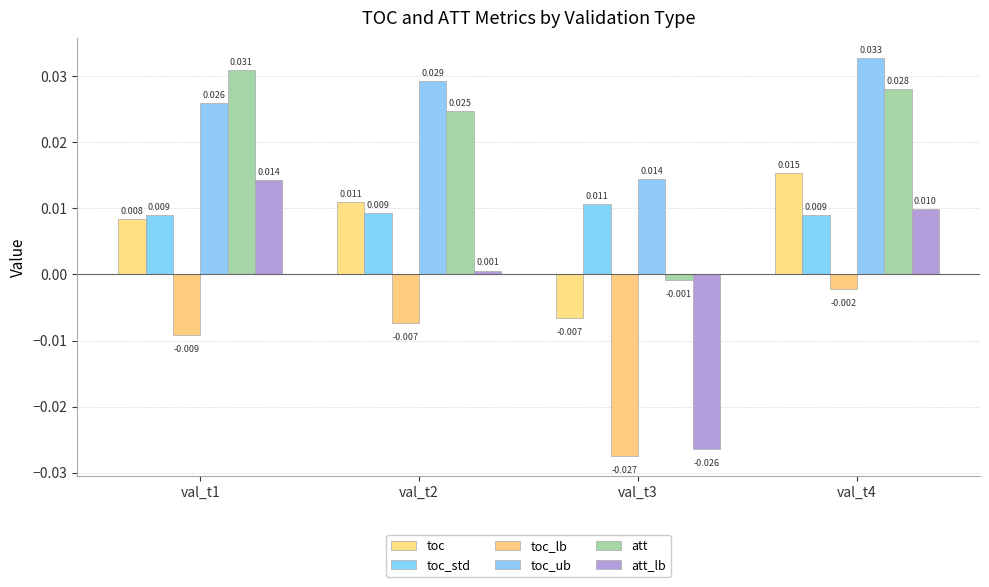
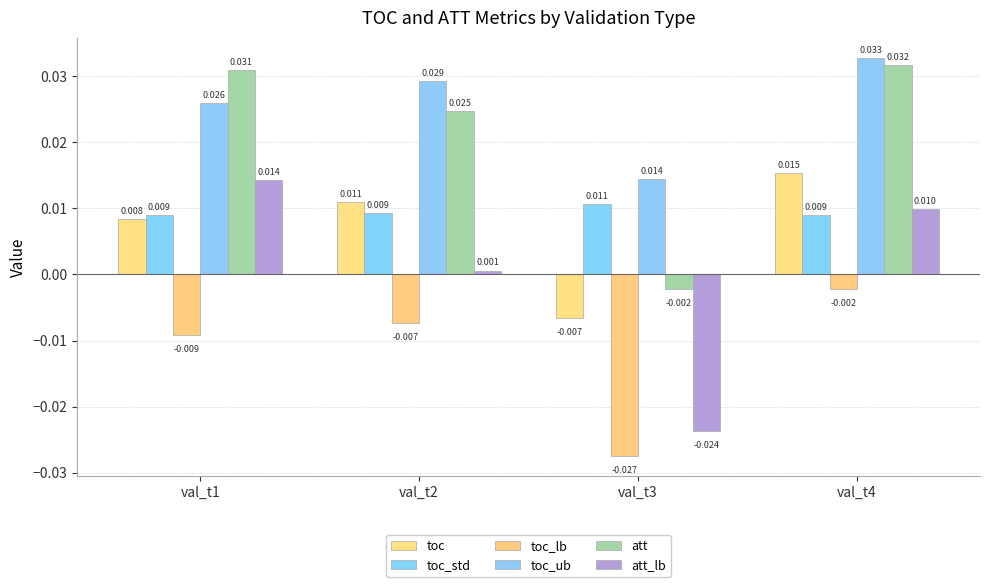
  {
    "att": {
      "val_t1": 0.031,
      "val_t2": 0.025,
-     "val_t3": -0.001,
-     "val_t4": 0.028
+     "val_t3": -0.002,
+     "val_t4": 0.032
    },
    "att_lb": {
      "val_t1": 0.014,
      "val_t2": 0.001,
-     "val_t3": -0.026,
+     "val_t3": -0.024,
      "val_t4": 0.010
    }
  }
